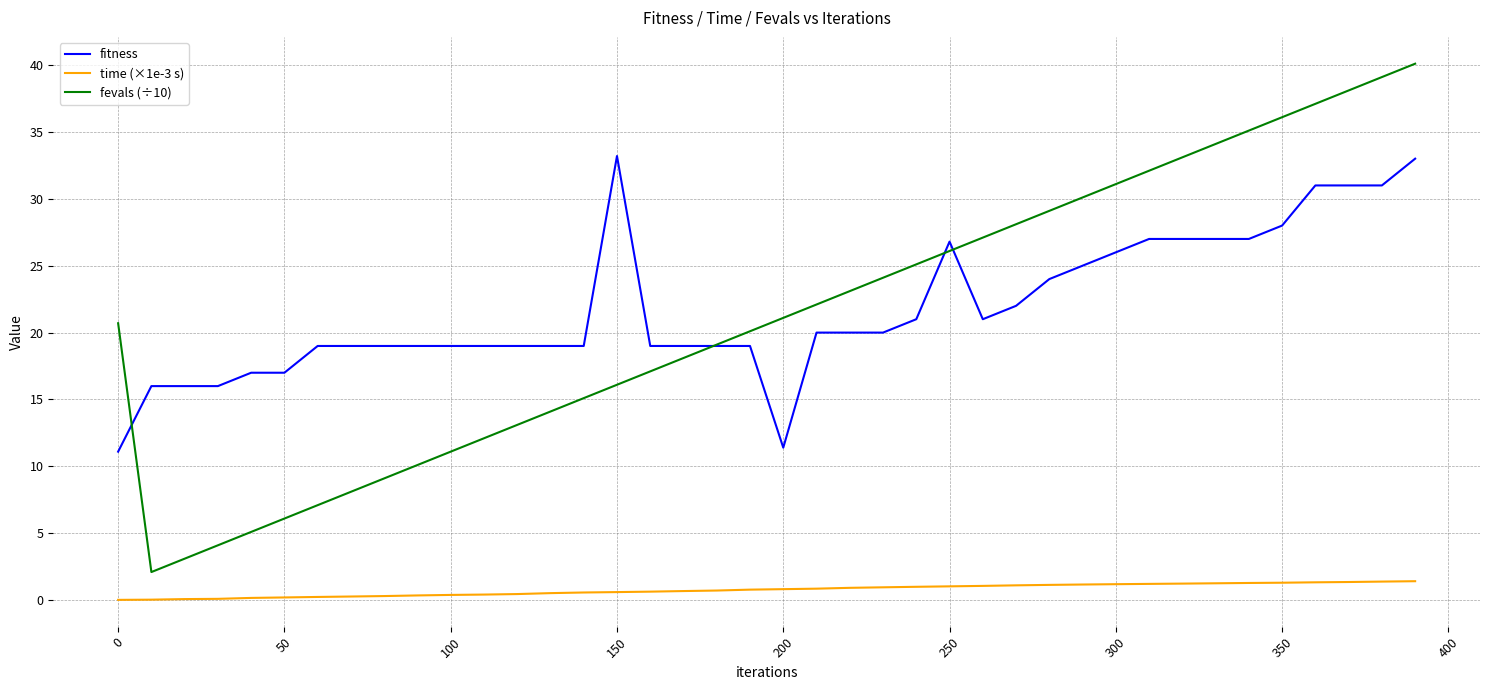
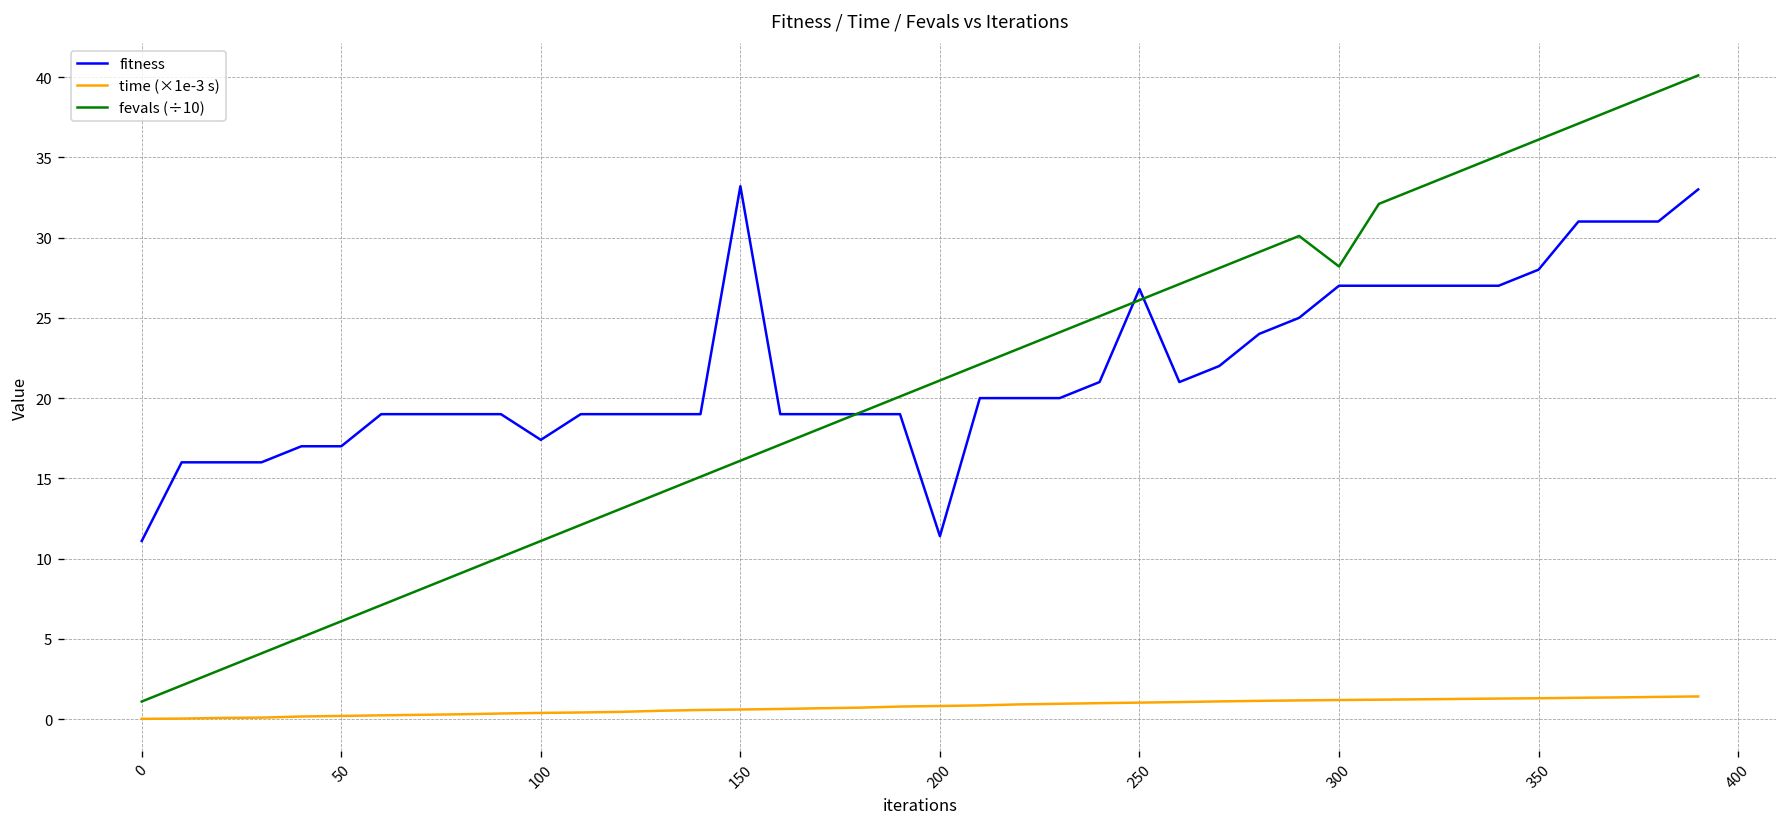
  {
    "fitness": {
      "0": 11.1,
      "50": 17.0,
-     "100": 19.0,
+     "100": 17.4,
      "150": 33.2,
      "200": 11.4,
      "250": 26.8,
-     "300": 26,
+     "300": 27,
      "350": 28.0
    },
    "time (×1e-3 s)": {
      "0": 0.0,
      "50": 0.2,
      "100": 0.4,
      "150": 0.6,
      "200": 0.8,
      "250": 1.0,
      "300": 1.2,
      "350": 1.3
    },
    "fevals (÷10)": {
-     "0": 20.7,
+     "0": 1.1,
      "50": 6.1,
      "100": 11.1,
      "150": 16.1,
      "200": 21.1,
      "250": 26.1,
-     "300": 31.1,
+     "300": 28.2,
      "350": 36.1
    }
  }
